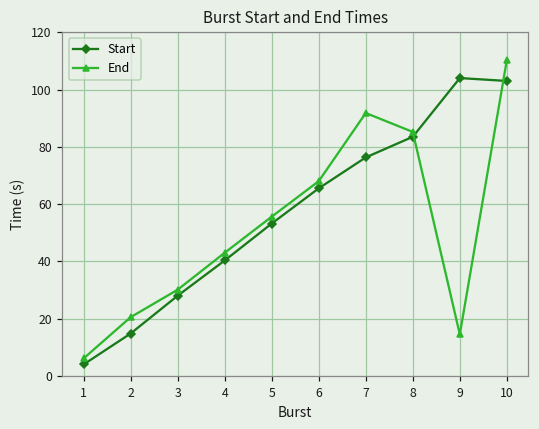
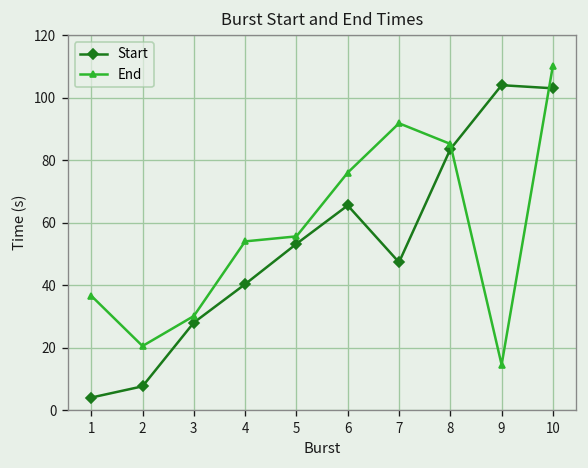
  {
    "Start": {
      "1": 4,
-     "2": 15,
+     "2": 8,
      "3": 28,
      "4": 40,
      "5": 53,
      "6": 66,
-     "7": 76,
+     "7": 47,
      "8": 84,
      "9": 104,
      "10": 103
    },
    "End": {
-     "1": 6,
+     "1": 37,
      "2": 21,
      "3": 30,
-     "4": 43,
+     "4": 54,
      "5": 56,
-     "6": 68,
+     "6": 76,
      "7": 92,
      "8": 85,
      "9": 15,
      "10": 110
    }
  }
